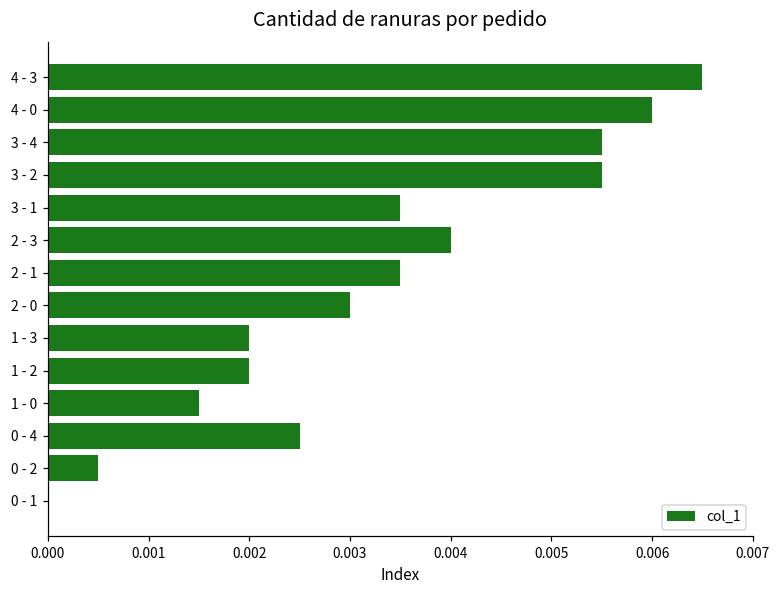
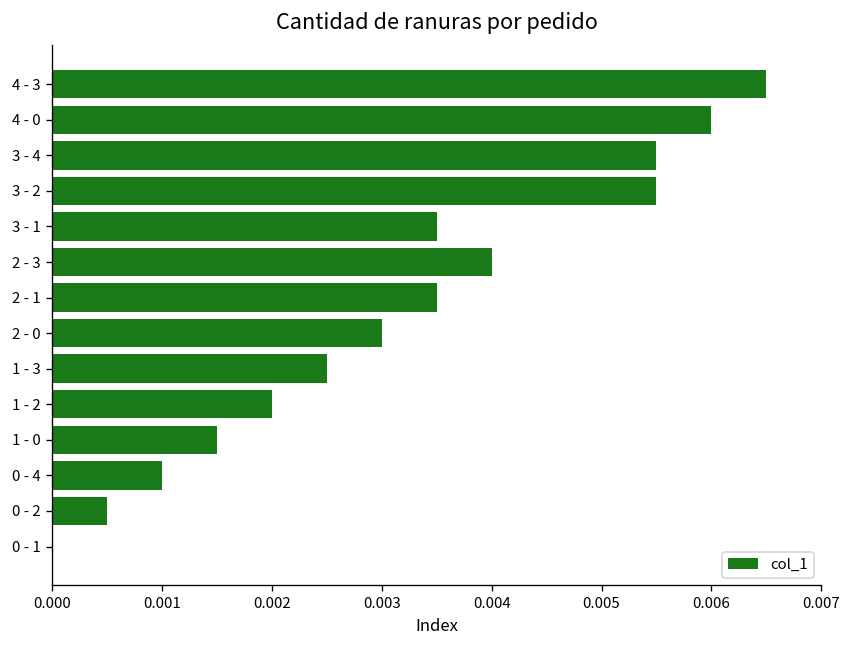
  {
    "4 - 3": 0.0065,
    "4 - 0": 0.0060,
    "3 - 4": 0.0055,
    "3 - 2": 0.0055,
    "3 - 1": 0.0035,
    "2 - 3": 0.0040,
    "2 - 1": 0.0035,
    "2 - 0": 0.0030,
-   "1 - 3": 0.0020,
+   "1 - 3": 0.0025,
    "1 - 2": 0.0020,
    "1 - 0": 0.0015,
-   "0 - 4": 0.0025,
+   "0 - 4": 0.0010,
    "0 - 2": 0.0005,
    "0 - 1": 0.0000
  }
